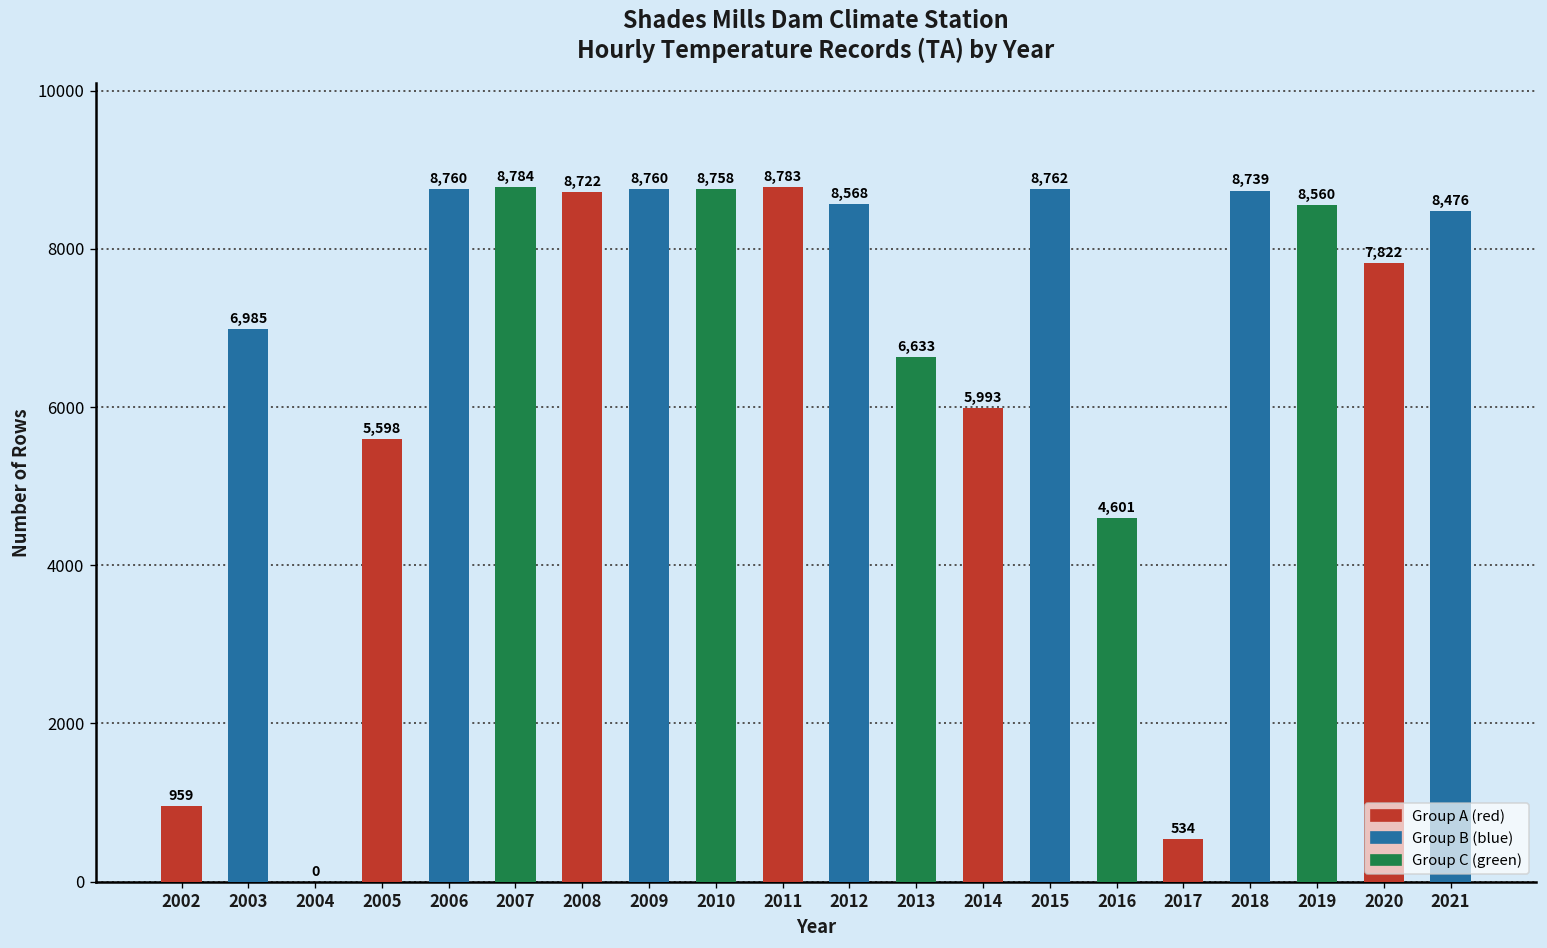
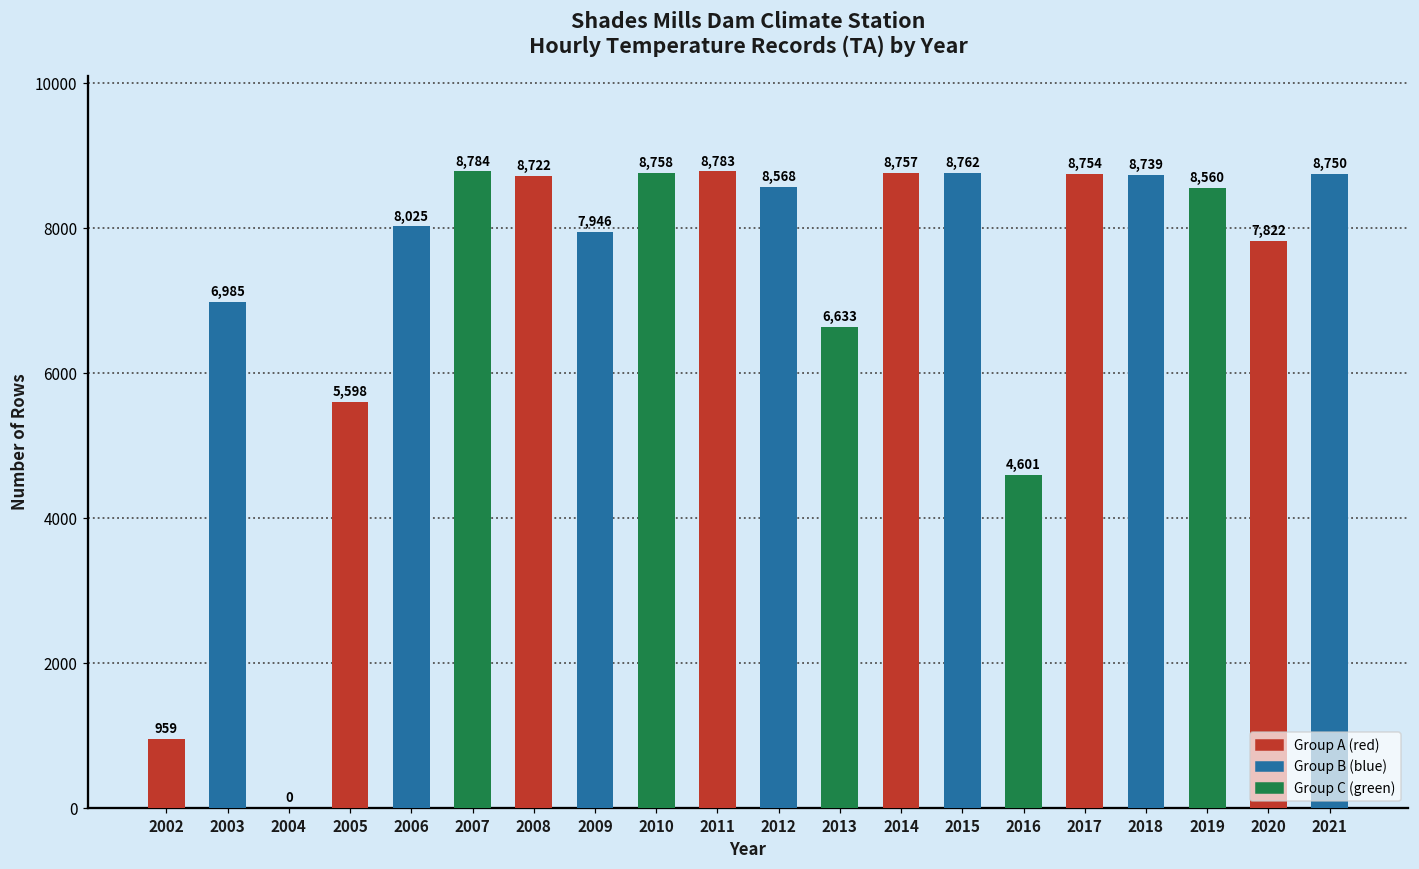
  {
    "2002": "959",
    "2003": "6,985",
    "2004": "0",
    "2005": "5,598",
-   "2006": "8,760",
+   "2006": "8,025",
    "2007": "8,784",
    "2008": "8,722",
-   "2009": "8,760",
+   "2009": "7,946",
    "2010": "8,758",
    "2011": "8,783",
    "2012": "8,568",
    "2013": "6,633",
-   "2014": "5,993",
+   "2014": "8,757",
    "2015": "8,762",
    "2016": "4,601",
-   "2017": "534",
+   "2017": "8,754",
    "2018": "8,739",
    "2019": "8,560",
    "2020": "7,822",
-   "2021": "8,476"
+   "2021": "8,750"
  }
